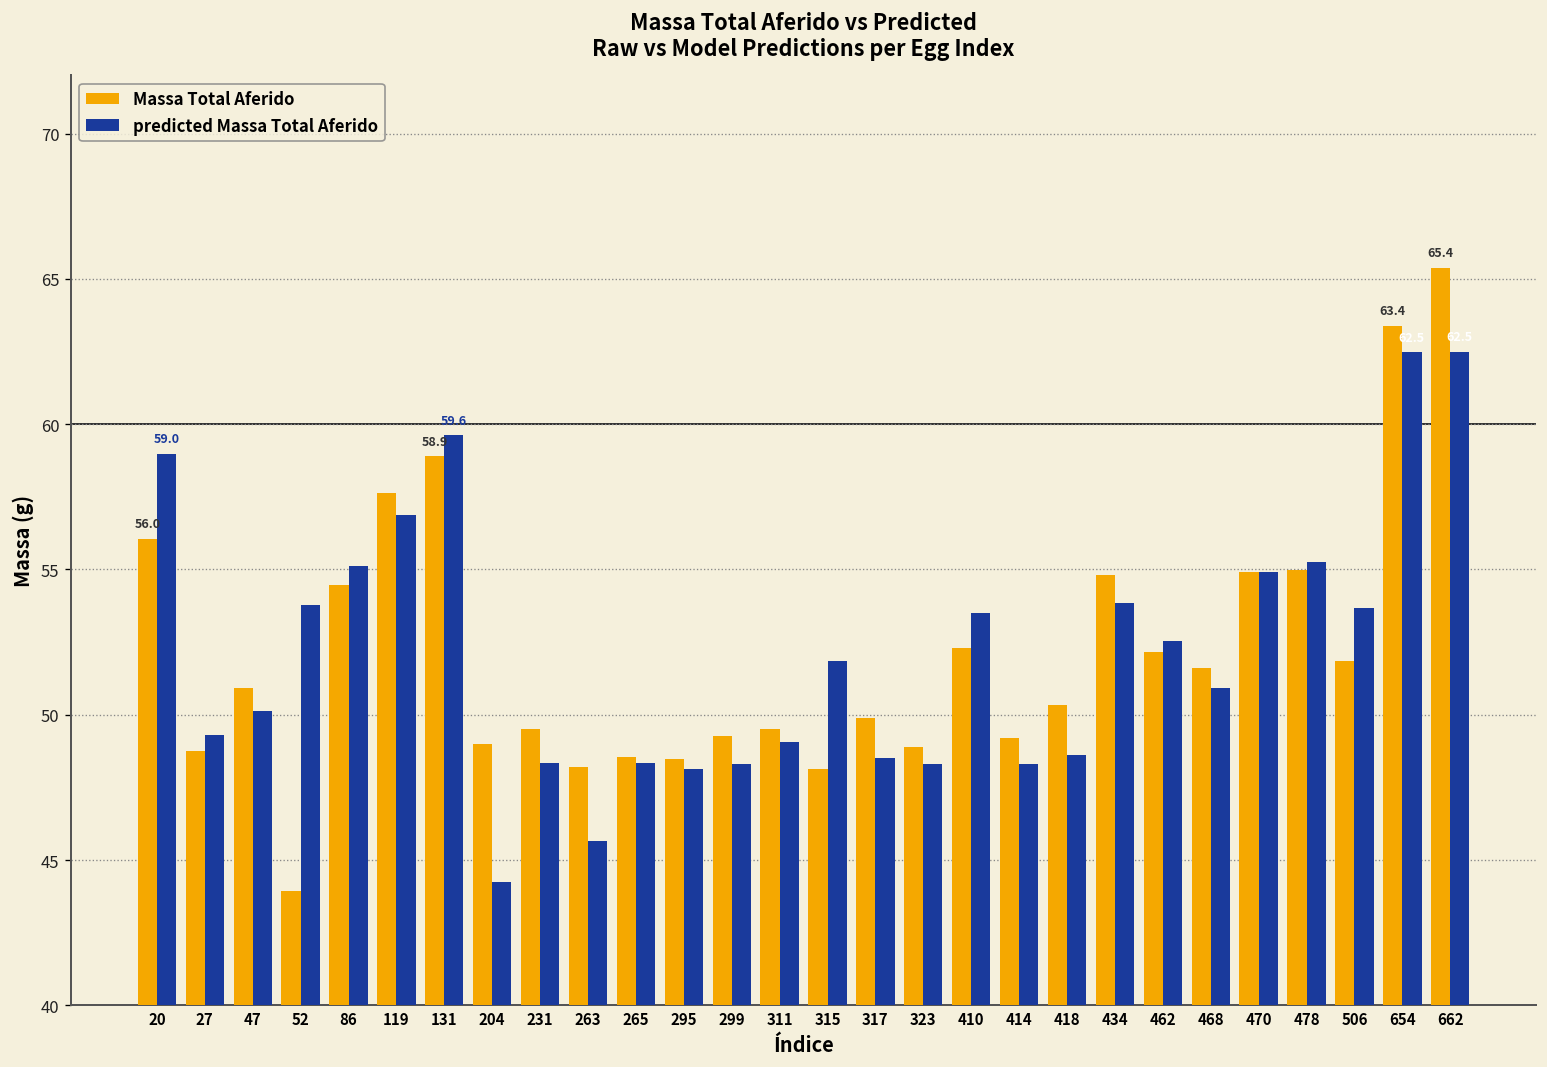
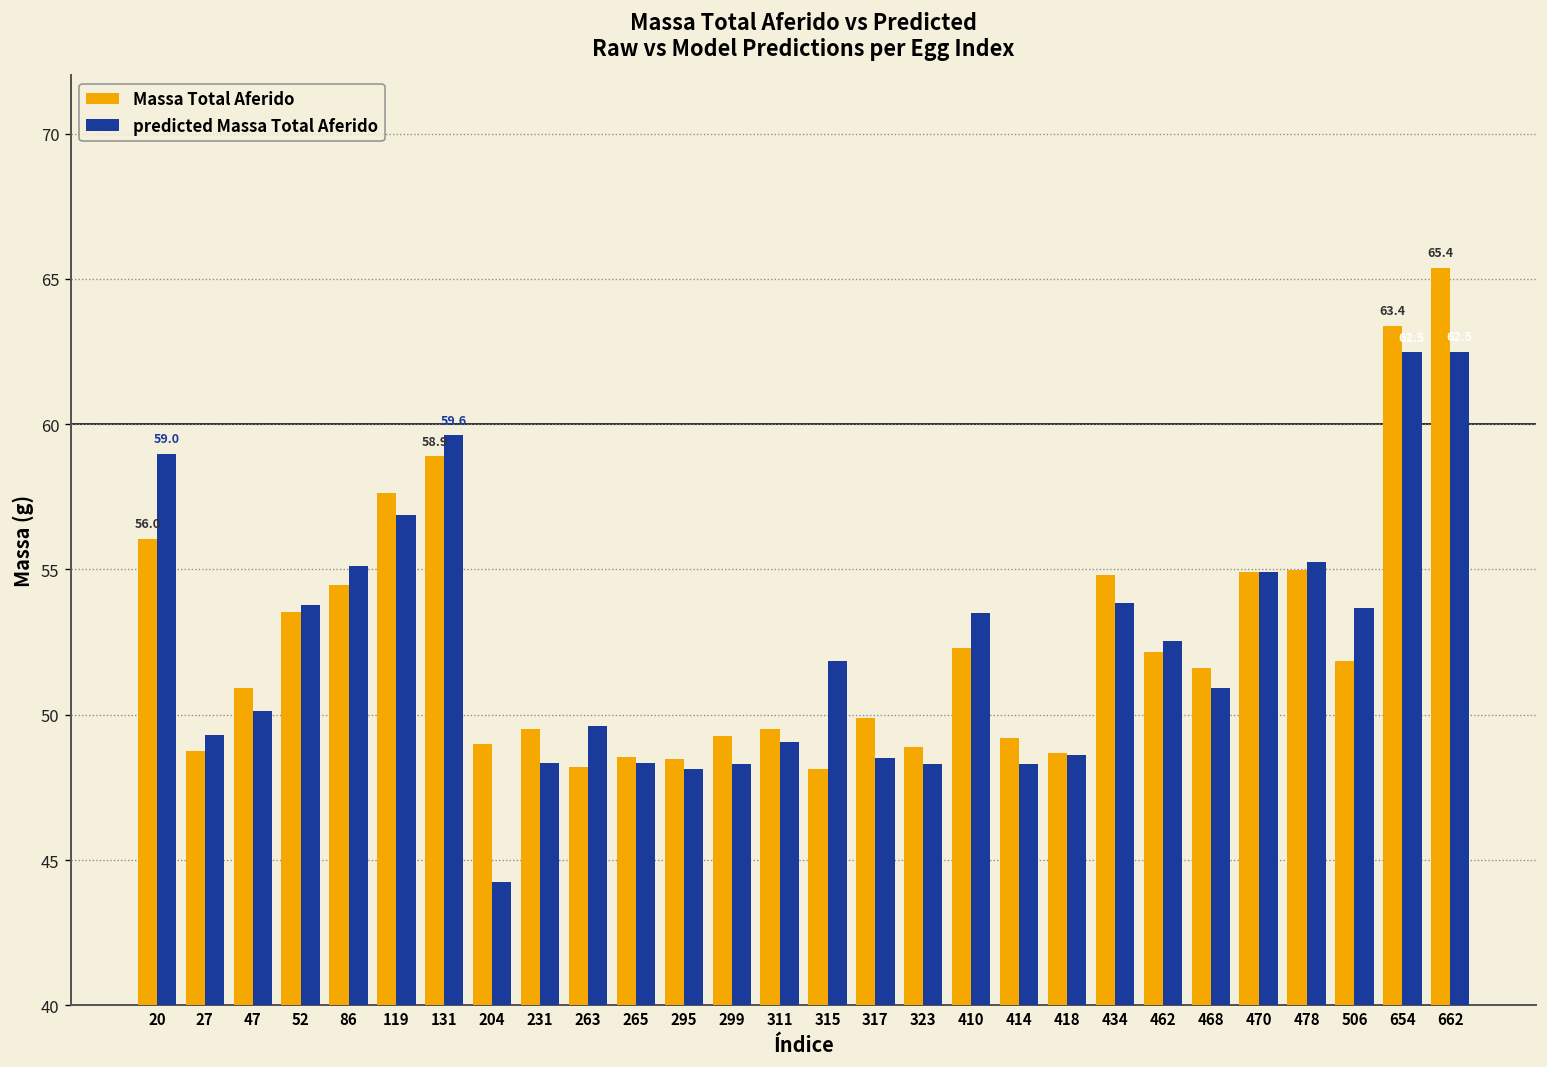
  {
    "Massa Total Aferido": {
      "27": 48.7,
      "47": 50.9,
-     "52": 43.9,
+     "52": 53.5,
      "86": 54.5,
      "119": 57.6,
      "204": 49.0,
      "231": 49.5,
      "263": 48.2,
      "265": 48.6,
      "295": 48.5,
      "299": 49.3,
      "311": 49.5,
      "315": 48.1,
      "317": 49.9,
      "323": 48.9,
      "410": 52.3,
      "414": 49.2,
-     "418": 50.3,
+     "418": 48.7,
      "434": 54.8,
      "462": 52.2,
      "468": 51.6,
      "470": 54.9,
      "478": 55.0,
      "506": 51.9
    },
    "predicted Massa Total Aferido": {
      "27": 49.3,
      "47": 50.1,
      "52": 53.8,
      "86": 55.1,
      "119": 56.9,
      "204": 44.2,
      "231": 48.3,
-     "263": 45.7,
+     "263": 49.6,
      "265": 48.3,
      "295": 48.1,
      "299": 48.3,
      "311": 49.1,
      "315": 51.8,
      "317": 48.5,
      "323": 48.3,
      "410": 53.5,
      "414": 48.3,
      "418": 48.6,
      "434": 53.8,
      "462": 52.5,
      "468": 50.9,
      "470": 54.9,
      "478": 55.3,
      "506": 53.7,
      "654": 62.5,
      "662": 62.5
    }
  }
